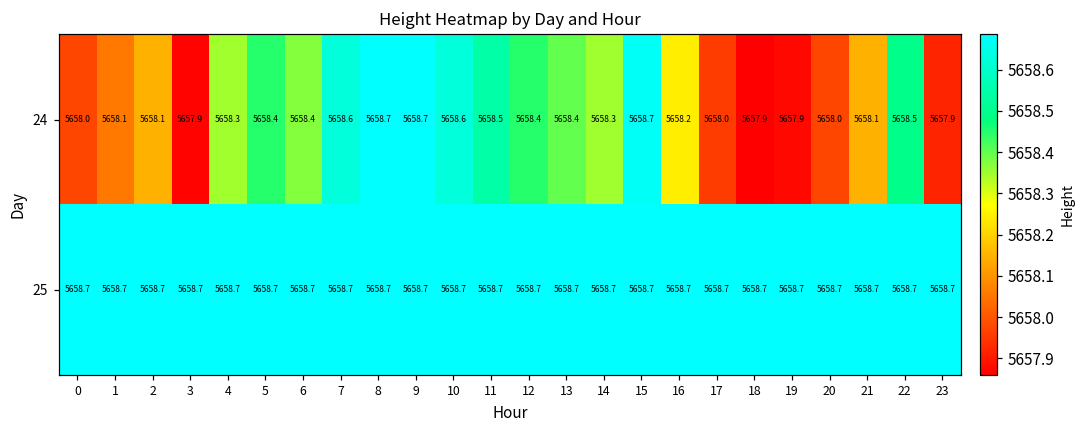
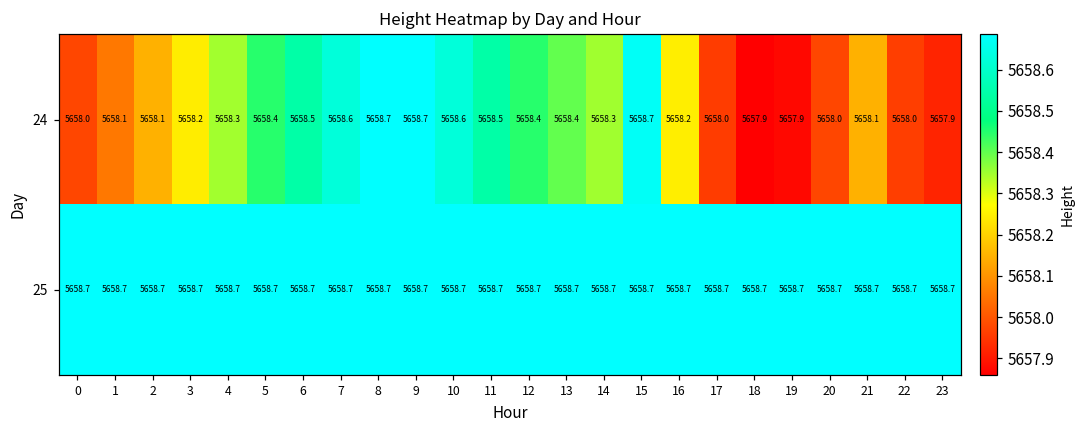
  {
    "24": {
      "0": 5658.0,
      "1": 5658.1,
      "2": 5658.1,
-     "3": 5657.9,
+     "3": 5658.2,
      "4": 5658.3,
      "5": 5658.4,
-     "6": 5658.4,
+     "6": 5658.5,
      "7": 5658.6,
      "8": 5658.7,
      "9": 5658.7,
      "10": 5658.6,
      "11": 5658.5,
      "12": 5658.4,
      "13": 5658.4,
      "14": 5658.3,
      "15": 5658.7,
      "16": 5658.2,
      "17": 5658.0,
      "18": 5657.9,
      "19": 5657.9,
      "20": 5658.0,
      "21": 5658.1,
-     "22": 5658.5,
+     "22": 5658.0,
      "23": 5657.9
    },
    "25": {
      "0": 5658.7,
      "1": 5658.7,
      "2": 5658.7,
      "3": 5658.7,
      "4": 5658.7,
      "5": 5658.7,
      "6": 5658.7,
      "7": 5658.7,
      "8": 5658.7,
      "9": 5658.7,
      "10": 5658.7,
      "11": 5658.7,
      "12": 5658.7,
      "13": 5658.7,
      "14": 5658.7,
      "15": 5658.7,
      "16": 5658.7,
      "17": 5658.7,
      "18": 5658.7,
      "19": 5658.7,
      "20": 5658.7,
      "21": 5658.7,
      "22": 5658.7,
      "23": 5658.7
    }
  }
